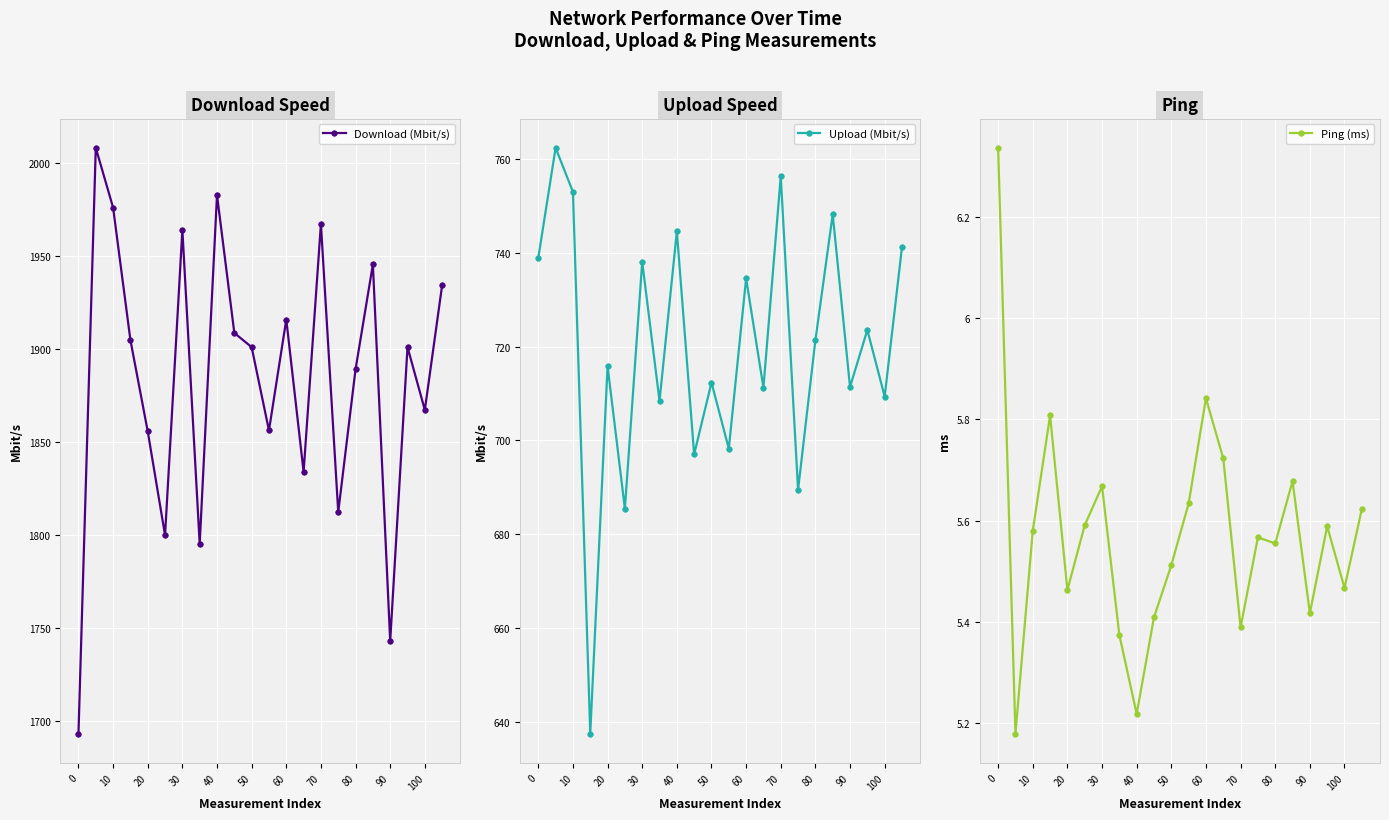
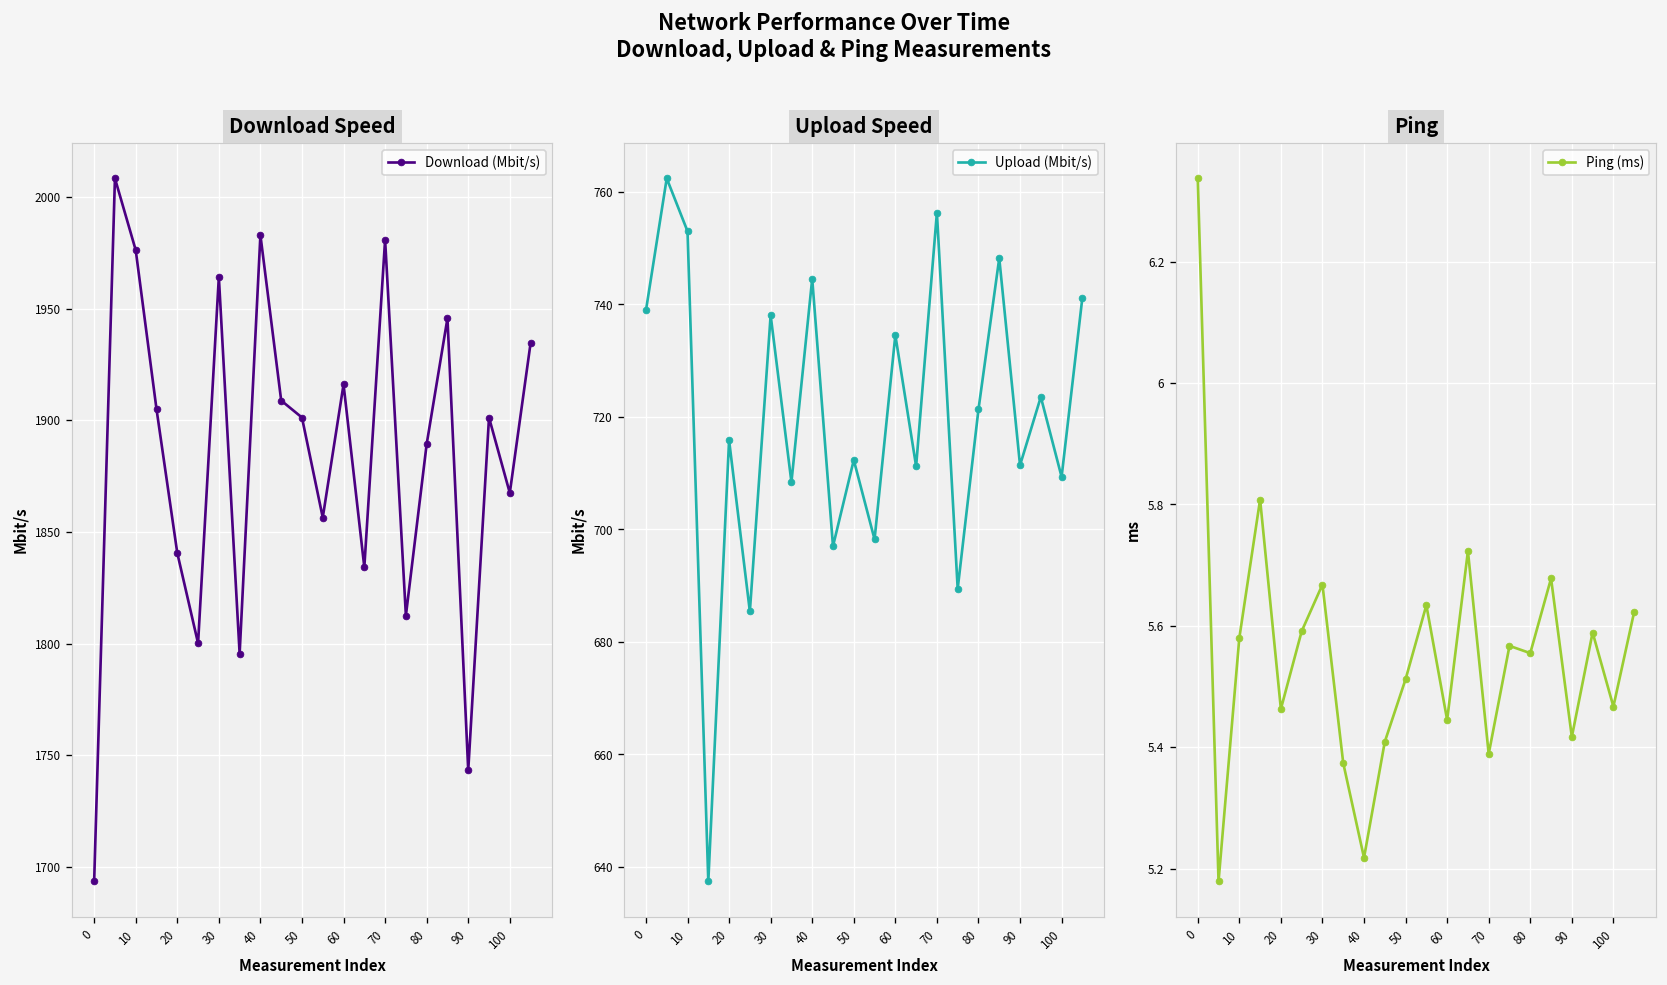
  {
    "Download Speed": {
      "0": 1693,
      "10": 1976,
-     "20": 1856,
+     "20": 1841,
      "30": 1964,
      "40": 1983,
      "50": 1901,
      "60": 1916,
-     "70": 1967,
+     "70": 1981,
      "80": 1889,
      "90": 1743,
      "100": 1867
    },
    "Upload Speed": {
      "0": 739,
      "10": 753,
      "20": 716,
      "30": 738,
      "40": 745,
      "50": 712,
      "60": 735,
      "70": 756,
      "80": 721,
      "90": 711,
      "100": 709
    },
    "Ping": {
      "0": 6.34,
      "10": 5.58,
      "20": 5.46,
      "30": 5.67,
      "40": 5.22,
      "50": 5.51,
-     "60": 5.84,
+     "60": 5.45,
      "70": 5.39,
      "80": 5.56,
      "90": 5.42,
      "100": 5.47
    }
  }
